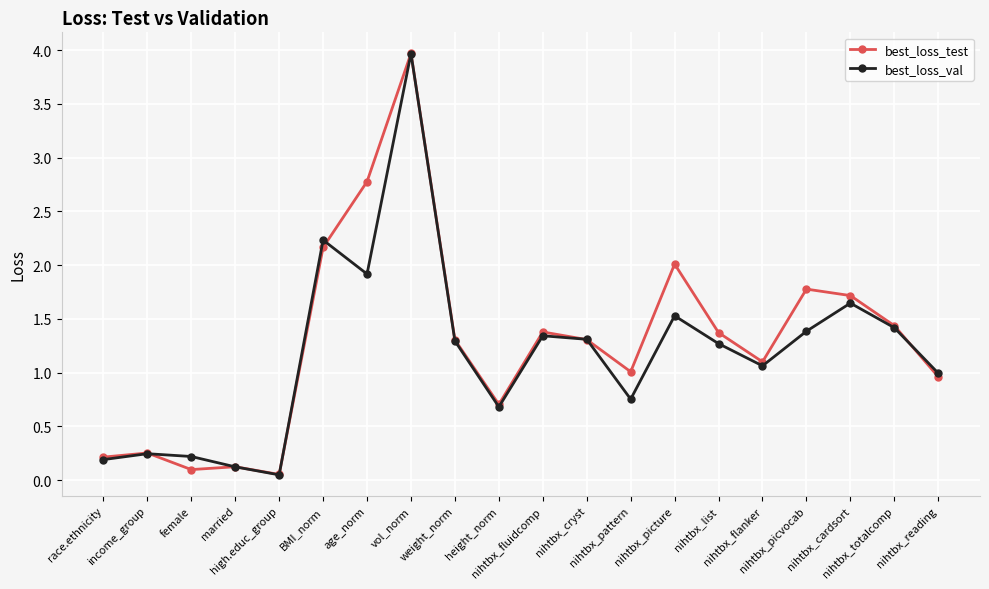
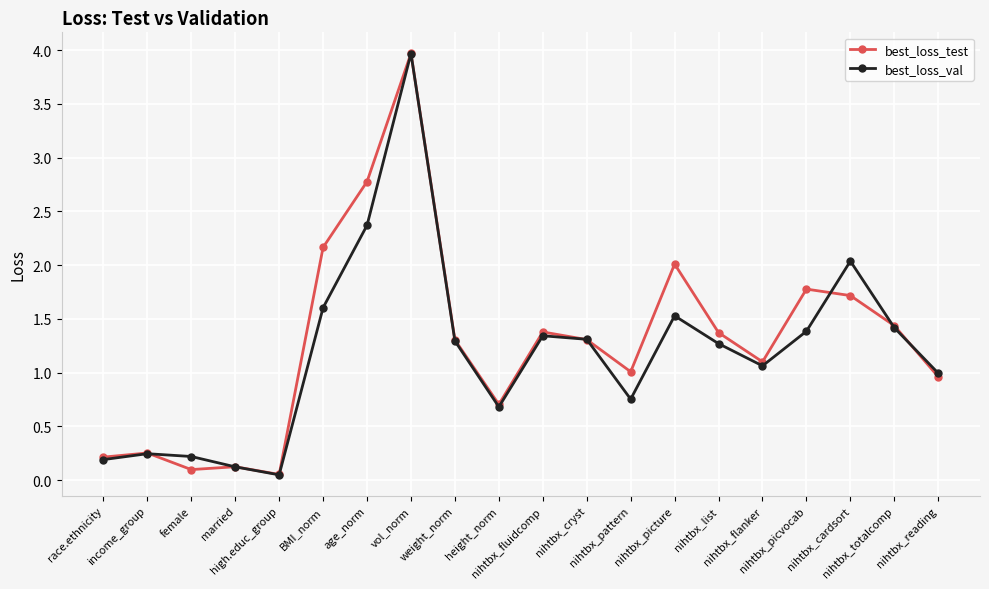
  {
    "best_loss_test": {
      "female": 0.10,
      "BMI_norm": 2.16,
      "age_norm": 2.78,
      "nihtbx_fluidcomp": 1.38,
      "nihtbx_pattern": 1.01,
      "nihtbx_picture": 2.01,
      "nihtbx_list": 1.37,
      "nihtbx_flanker": 1.10,
      "nihtbx_picvocab": 1.78,
      "nihtbx_cardsort": 1.72,
      "nihtbx_reading": 0.96
    },
    "best_loss_val": {
      "female": 0.22,
-     "BMI_norm": 2.23,
-     "age_norm": 1.92,
+     "BMI_norm": 1.60,
+     "age_norm": 2.37,
      "nihtbx_fluidcomp": 1.34,
      "nihtbx_pattern": 0.75,
      "nihtbx_picture": 1.53,
      "nihtbx_list": 1.27,
      "nihtbx_flanker": 1.06,
      "nihtbx_picvocab": 1.38,
-     "nihtbx_cardsort": 1.65,
+     "nihtbx_cardsort": 2.04,
      "nihtbx_reading": 0.99
    }
  }
